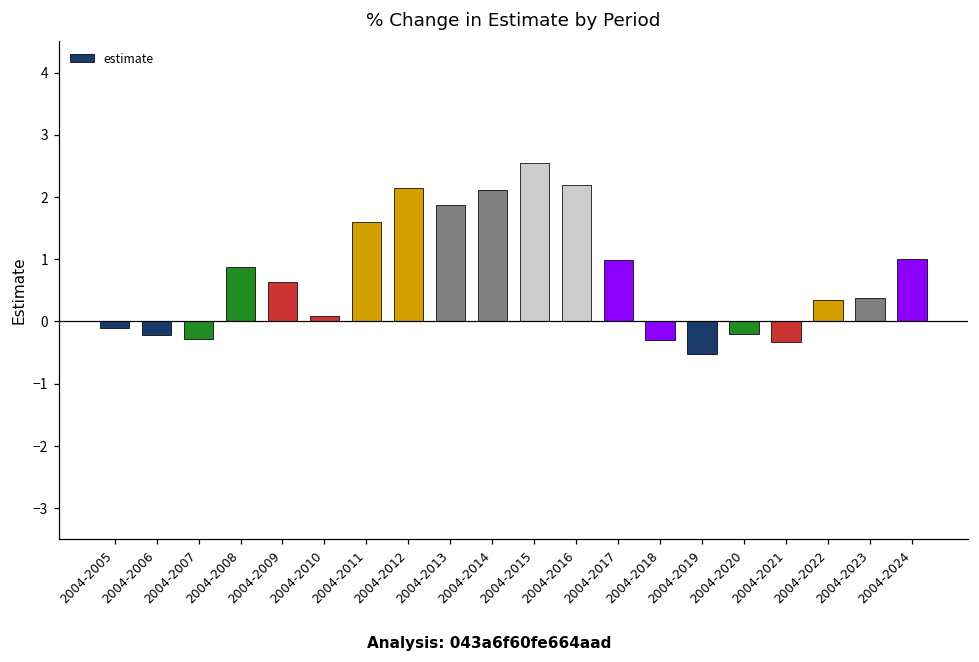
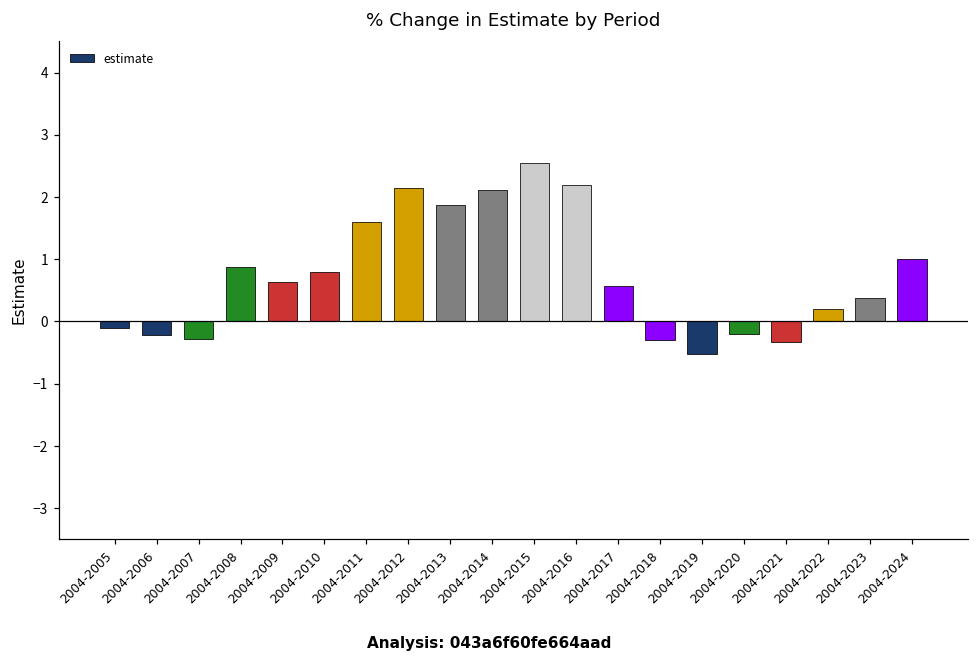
  {
    "2004-2005": -0.1,
    "2004-2006": -0.2,
    "2004-2007": -0.3,
    "2004-2008": 0.9,
    "2004-2009": 0.6,
-   "2004-2010": 0.1,
+   "2004-2010": 0.8,
    "2004-2011": 1.6,
    "2004-2012": 2.1,
    "2004-2013": 1.9,
    "2004-2014": 2.1,
    "2004-2015": 2.5,
    "2004-2016": 2.2,
-   "2004-2017": 1.0,
+   "2004-2017": 0.6,
    "2004-2018": -0.3,
    "2004-2019": -0.5,
    "2004-2020": -0.2,
    "2004-2021": -0.3,
-   "2004-2022": 0.4,
+   "2004-2022": 0.2,
    "2004-2023": 0.4,
    "2004-2024": 1.0
  }
